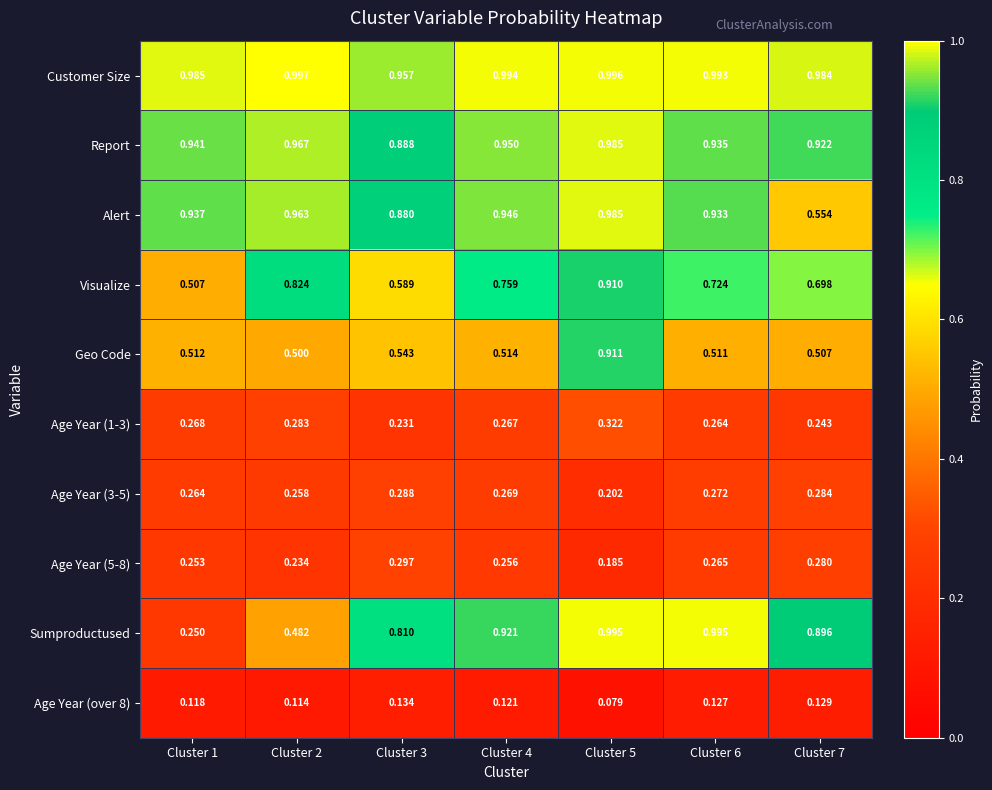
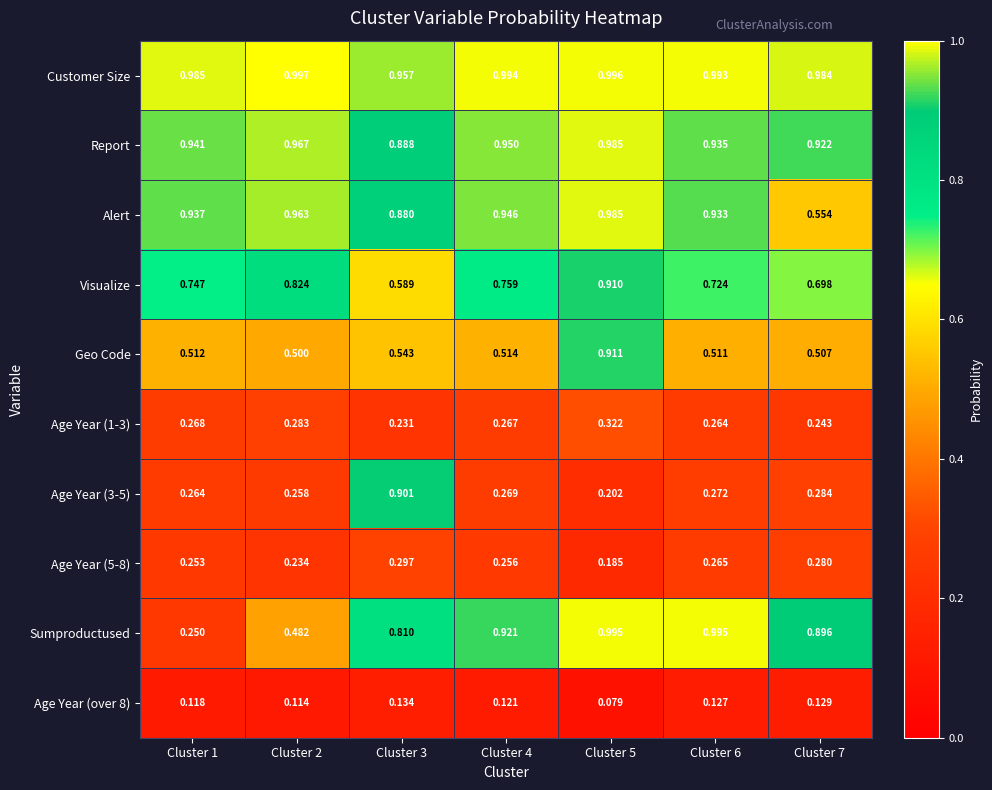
  {
    "Customer Size": {
      "Cluster 1": 0.985,
      "Cluster 2": 0.997,
      "Cluster 3": 0.957,
      "Cluster 4": 0.994,
      "Cluster 5": 0.996,
      "Cluster 6": 0.993,
      "Cluster 7": 0.984
    },
    "Report": {
      "Cluster 1": 0.941,
      "Cluster 2": 0.967,
      "Cluster 3": 0.888,
      "Cluster 4": 0.950,
      "Cluster 5": 0.985,
      "Cluster 6": 0.935,
      "Cluster 7": 0.922
    },
    "Alert": {
      "Cluster 1": 0.937,
      "Cluster 2": 0.963,
      "Cluster 3": 0.880,
      "Cluster 4": 0.946,
      "Cluster 5": 0.985,
      "Cluster 6": 0.933,
      "Cluster 7": 0.554
    },
    "Visualize": {
-     "Cluster 1": 0.507,
+     "Cluster 1": 0.747,
      "Cluster 2": 0.824,
      "Cluster 3": 0.589,
      "Cluster 4": 0.759,
      "Cluster 5": 0.910,
      "Cluster 6": 0.724,
      "Cluster 7": 0.698
    },
    "Geo Code": {
      "Cluster 1": 0.512,
      "Cluster 2": 0.500,
      "Cluster 3": 0.543,
      "Cluster 4": 0.514,
      "Cluster 5": 0.911,
      "Cluster 6": 0.511,
      "Cluster 7": 0.507
    },
    "Age Year (1-3)": {
      "Cluster 1": 0.268,
      "Cluster 2": 0.283,
      "Cluster 3": 0.231,
      "Cluster 4": 0.267,
      "Cluster 5": 0.322,
      "Cluster 6": 0.264,
      "Cluster 7": 0.243
    },
    "Age Year (3-5)": {
      "Cluster 1": 0.264,
      "Cluster 2": 0.258,
-     "Cluster 3": 0.288,
+     "Cluster 3": 0.901,
      "Cluster 4": 0.269,
      "Cluster 5": 0.202,
      "Cluster 6": 0.272,
      "Cluster 7": 0.284
    },
    "Age Year (5-8)": {
      "Cluster 1": 0.253,
      "Cluster 2": 0.234,
      "Cluster 3": 0.297,
      "Cluster 4": 0.256,
      "Cluster 5": 0.185,
      "Cluster 6": 0.265,
      "Cluster 7": 0.280
    },
    "Sumproductused": {
      "Cluster 1": 0.250,
      "Cluster 2": 0.482,
      "Cluster 3": 0.810,
      "Cluster 4": 0.921,
      "Cluster 5": 0.995,
      "Cluster 6": 0.995,
      "Cluster 7": 0.896
    },
    "Age Year (over 8)": {
      "Cluster 1": 0.118,
      "Cluster 2": 0.114,
      "Cluster 3": 0.134,
      "Cluster 4": 0.121,
      "Cluster 5": 0.079,
      "Cluster 6": 0.127,
      "Cluster 7": 0.129
    }
  }
